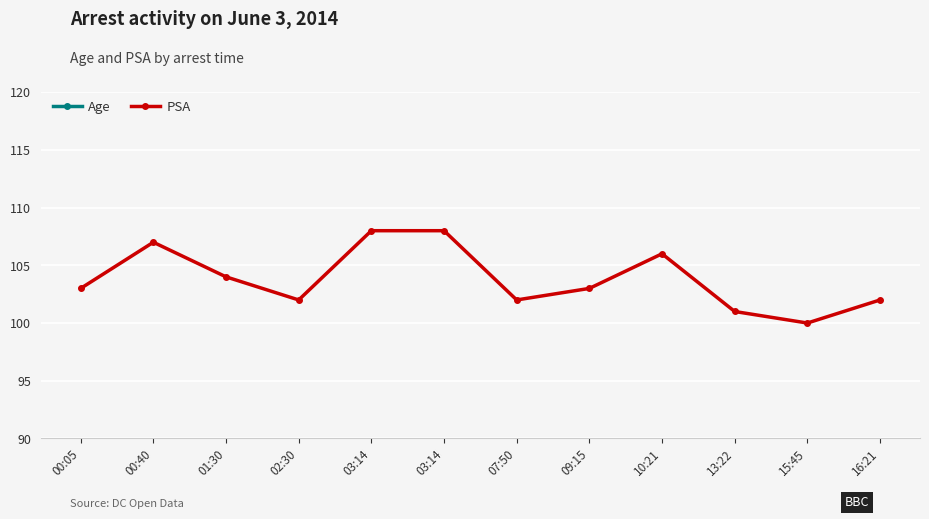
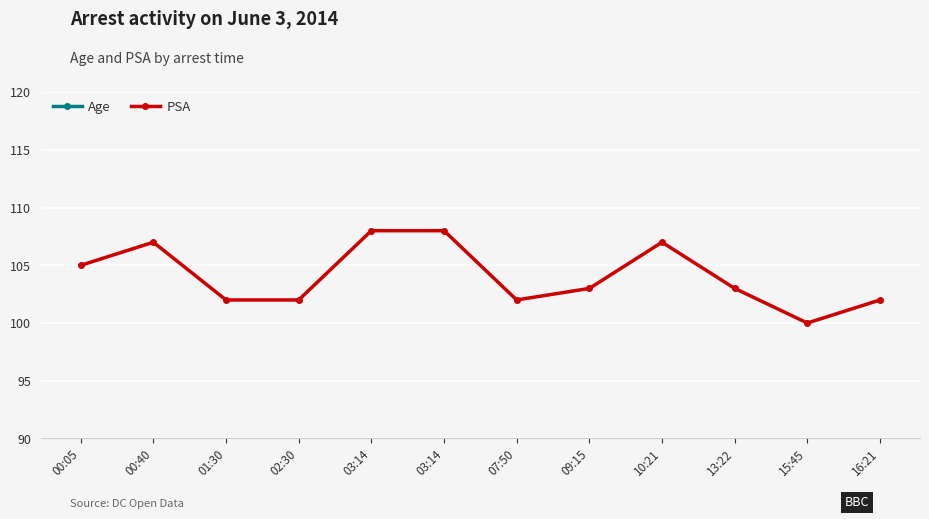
  {
    "PSA": {
-     "00:05": 103,
+     "00:05": 105,
      "00:40": 107,
-     "01:30": 104,
+     "01:30": 102,
      "02:30": 102,
      "07:50": 102,
      "09:15": 103,
-     "10:21": 106,
-     "13:22": 101,
+     "10:21": 107,
+     "13:22": 103,
      "15:45": 100,
      "16:21": 102
    }
  }
